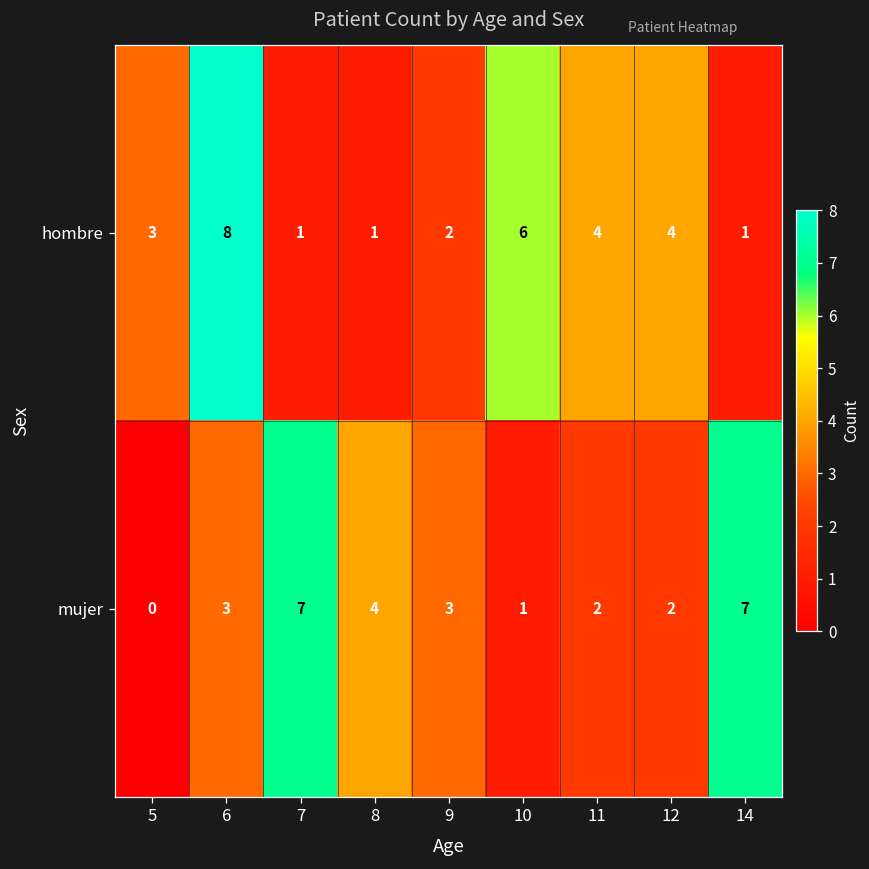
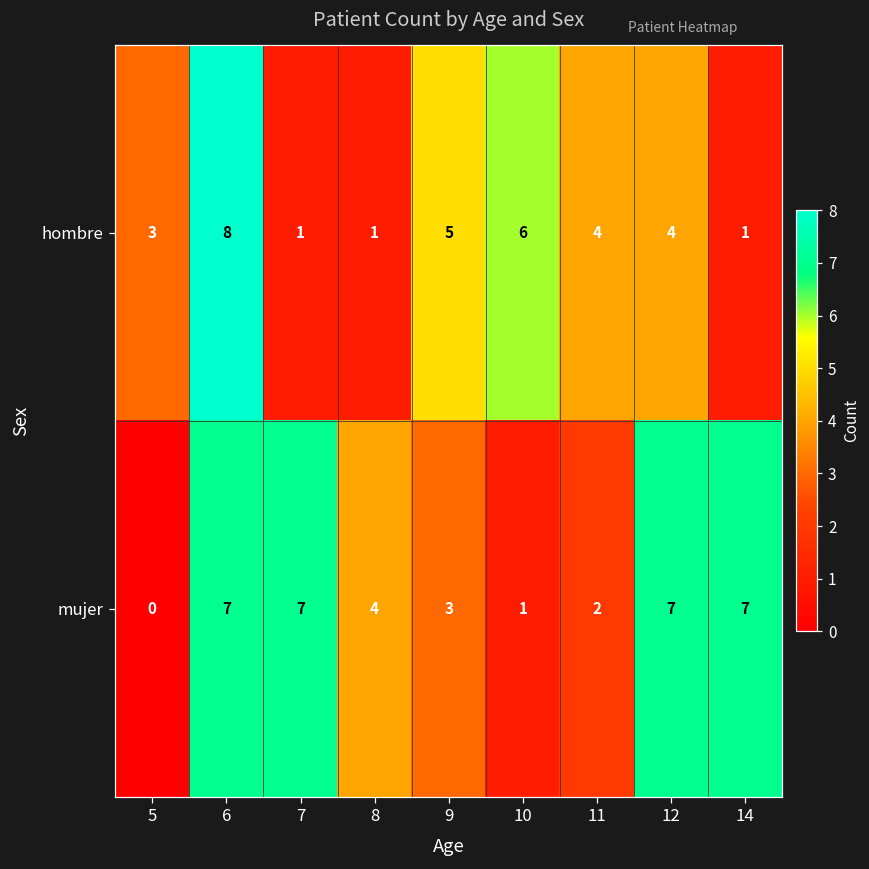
  {
    "hombre": {
      "5": 3,
      "6": 8,
      "7": 1,
      "8": 1,
-     "9": 2,
+     "9": 5,
      "10": 6,
      "11": 4,
      "12": 4,
      "14": 1
    },
    "mujer": {
      "5": 0,
-     "6": 3,
+     "6": 7,
      "7": 7,
      "8": 4,
      "9": 3,
      "10": 1,
      "11": 2,
-     "12": 2,
+     "12": 7,
      "14": 7
    }
  }
